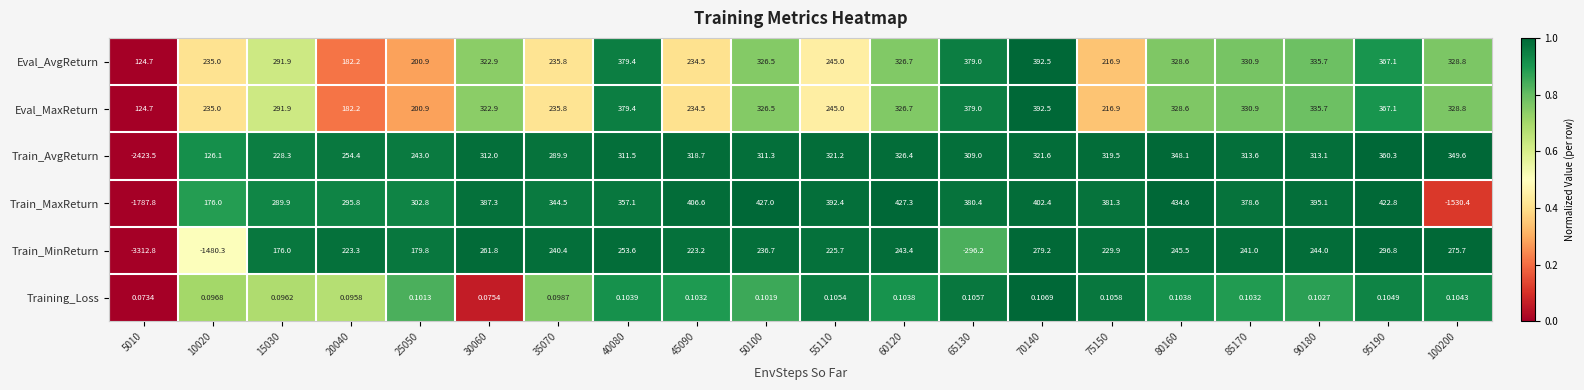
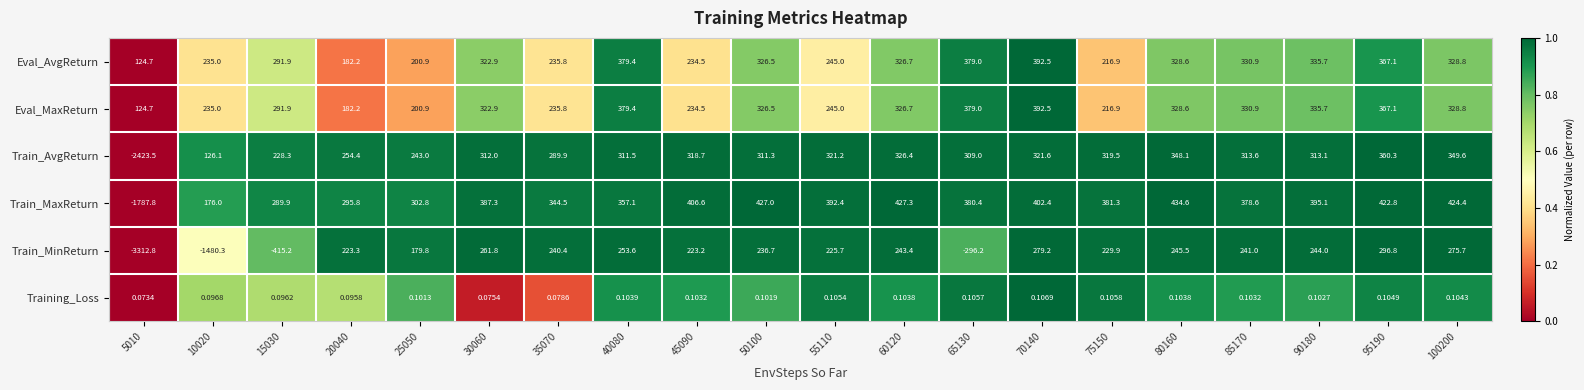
  {
    "Eval_AvgReturn": {
      "5010": 124.7,
      "10020": 235.0,
      "15030": 291.9,
      "20040": 182.2,
      "25050": 200.9,
      "30060": 322.9,
      "35070": 235.8,
      "40080": 379.4,
      "45090": 234.5,
      "50100": 326.5,
      "55110": 245.0,
      "60120": 326.7,
      "65130": 379.0,
      "70140": 392.5,
      "75150": 216.9,
      "80160": 328.6,
      "85170": 330.9,
      "90180": 335.7,
      "95190": 367.1,
      "100200": 328.8
    },
    "Eval_MaxReturn": {
      "5010": 124.7,
      "10020": 235.0,
      "15030": 291.9,
      "20040": 182.2,
      "25050": 200.9,
      "30060": 322.9,
      "35070": 235.8,
      "40080": 379.4,
      "45090": 234.5,
      "50100": 326.5,
      "55110": 245.0,
      "60120": 326.7,
      "65130": 379.0,
      "70140": 392.5,
      "75150": 216.9,
      "80160": 328.6,
      "85170": 330.9,
      "90180": 335.7,
      "95190": 367.1,
      "100200": 328.8
    },
    "Train_AvgReturn": {
      "5010": -2423.5,
      "10020": 126.1,
      "15030": 228.3,
      "20040": 254.4,
      "25050": 243.0,
      "30060": 312.0,
      "35070": 289.9,
      "40080": 311.5,
      "45090": 318.7,
      "50100": 311.3,
      "55110": 321.2,
      "60120": 326.4,
      "65130": 309.0,
      "70140": 321.6,
      "75150": 319.5,
      "80160": 348.1,
      "85170": 313.6,
      "90180": 313.1,
      "95190": 360.3,
      "100200": 349.6
    },
    "Train_MaxReturn": {
      "5010": -1787.8,
      "10020": 176.0,
      "15030": 289.9,
      "20040": 295.8,
      "25050": 302.8,
      "30060": 387.3,
      "35070": 344.5,
      "40080": 357.1,
      "45090": 406.6,
      "50100": 427.0,
      "55110": 392.4,
      "60120": 427.3,
      "65130": 380.4,
      "70140": 402.4,
      "75150": 381.3,
      "80160": 434.6,
      "85170": 378.6,
      "90180": 395.1,
      "95190": 422.8,
-     "100200": -1530.4
+     "100200": 424.4
    },
    "Train_MinReturn": {
      "5010": -3312.8,
      "10020": -1480.3,
-     "15030": 176.0,
+     "15030": -415.2,
      "20040": 223.3,
      "25050": 179.8,
      "30060": 261.8,
      "35070": 240.4,
      "40080": 253.6,
      "45090": 223.2,
      "50100": 236.7,
      "55110": 225.7,
      "60120": 243.4,
      "65130": -296.2,
      "70140": 279.2,
      "75150": 229.9,
      "80160": 245.5,
      "85170": 241.0,
      "90180": 244.0,
      "95190": 296.8,
      "100200": 275.7
    },
    "Training_Loss": {
      "5010": 0.0734,
      "10020": 0.0968,
      "15030": 0.0962,
      "20040": 0.0958,
      "25050": 0.1013,
      "30060": 0.0754,
-     "35070": 0.0987,
+     "35070": 0.0786,
      "40080": 0.1039,
      "45090": 0.1032,
      "50100": 0.1019,
      "55110": 0.1054,
      "60120": 0.1038,
      "65130": 0.1057,
      "70140": 0.1069,
      "75150": 0.1058,
      "80160": 0.1038,
      "85170": 0.1032,
      "90180": 0.1027,
      "95190": 0.1049,
      "100200": 0.1043
    }
  }
